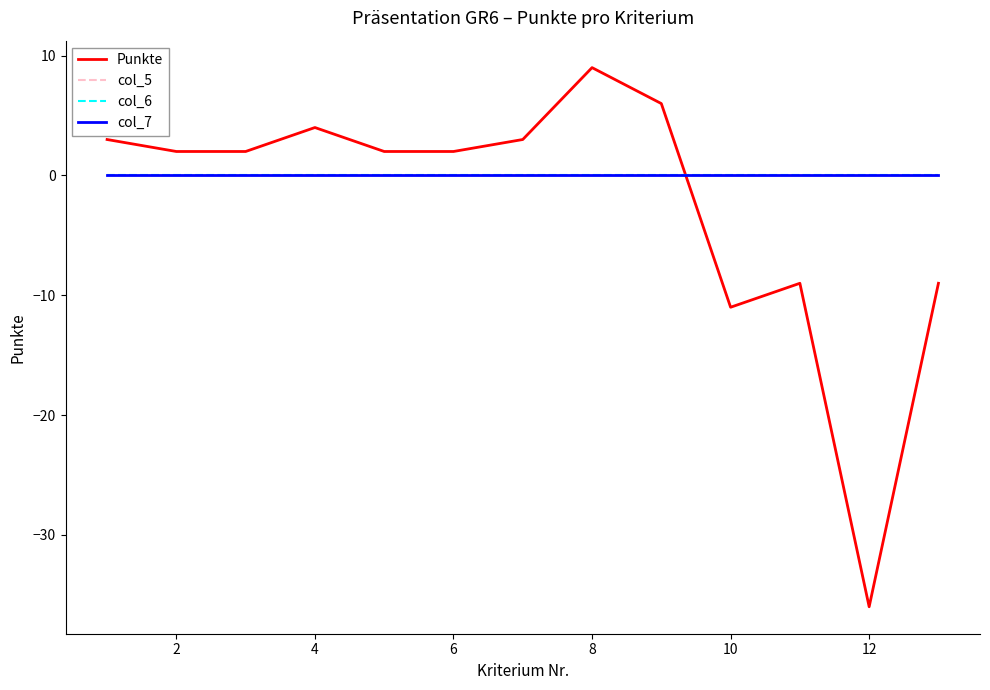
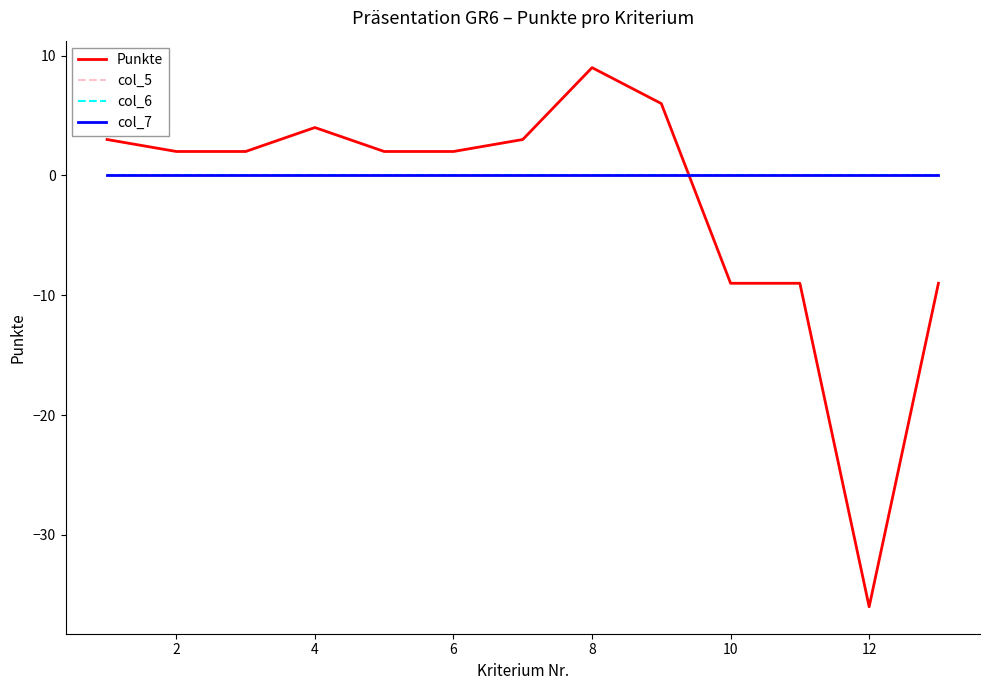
  {
    "Punkte": {
      "2": 2,
      "4": 4,
      "6": 2,
      "8": 9,
-     "10": -11,
+     "10": -9,
      "12": -36
    },
    "col_7": {
      "2": 0,
      "4": 0,
      "6": 0,
      "8": 0,
      "10": 0,
      "12": 0
    }
  }
